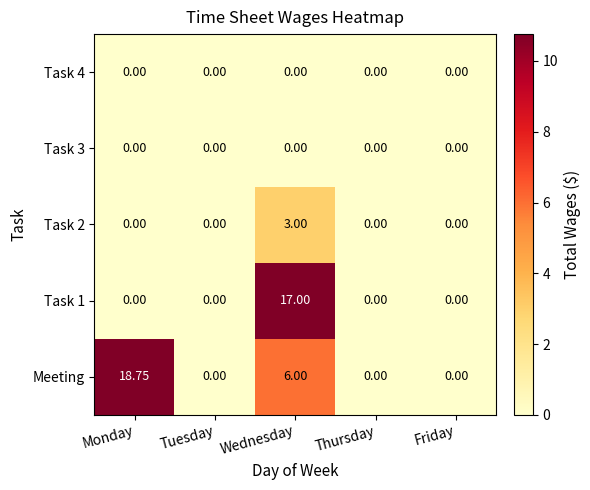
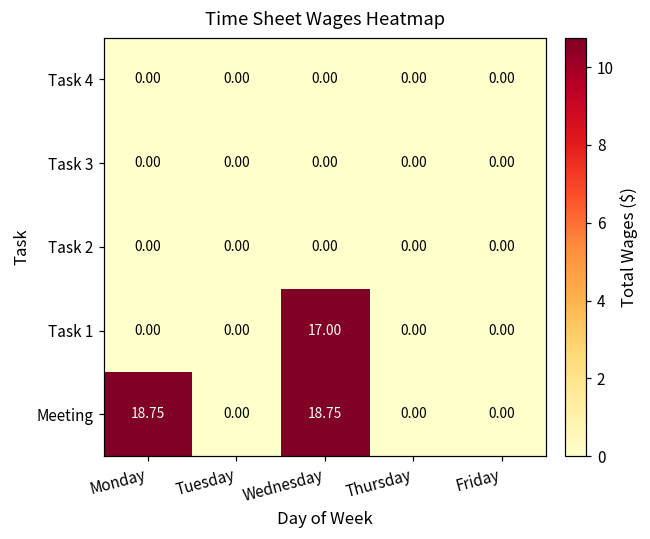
  {
    "Task 4": {
      "Monday": 0.00,
      "Tuesday": 0.00,
      "Wednesday": 0.00,
      "Thursday": 0.00,
      "Friday": 0.00
    },
    "Task 3": {
      "Monday": 0.00,
      "Tuesday": 0.00,
      "Wednesday": 0.00,
      "Thursday": 0.00,
      "Friday": 0.00
    },
    "Task 2": {
      "Monday": 0.00,
      "Tuesday": 0.00,
-     "Wednesday": 3.00,
+     "Wednesday": 0.00,
      "Thursday": 0.00,
      "Friday": 0.00
    },
    "Task 1": {
      "Monday": 0.00,
      "Tuesday": 0.00,
      "Wednesday": 17.00,
      "Thursday": 0.00,
      "Friday": 0.00
    },
    "Meeting": {
      "Monday": 18.75,
      "Tuesday": 0.00,
-     "Wednesday": 6.00,
+     "Wednesday": 18.75,
      "Thursday": 0.00,
      "Friday": 0.00
    }
  }
